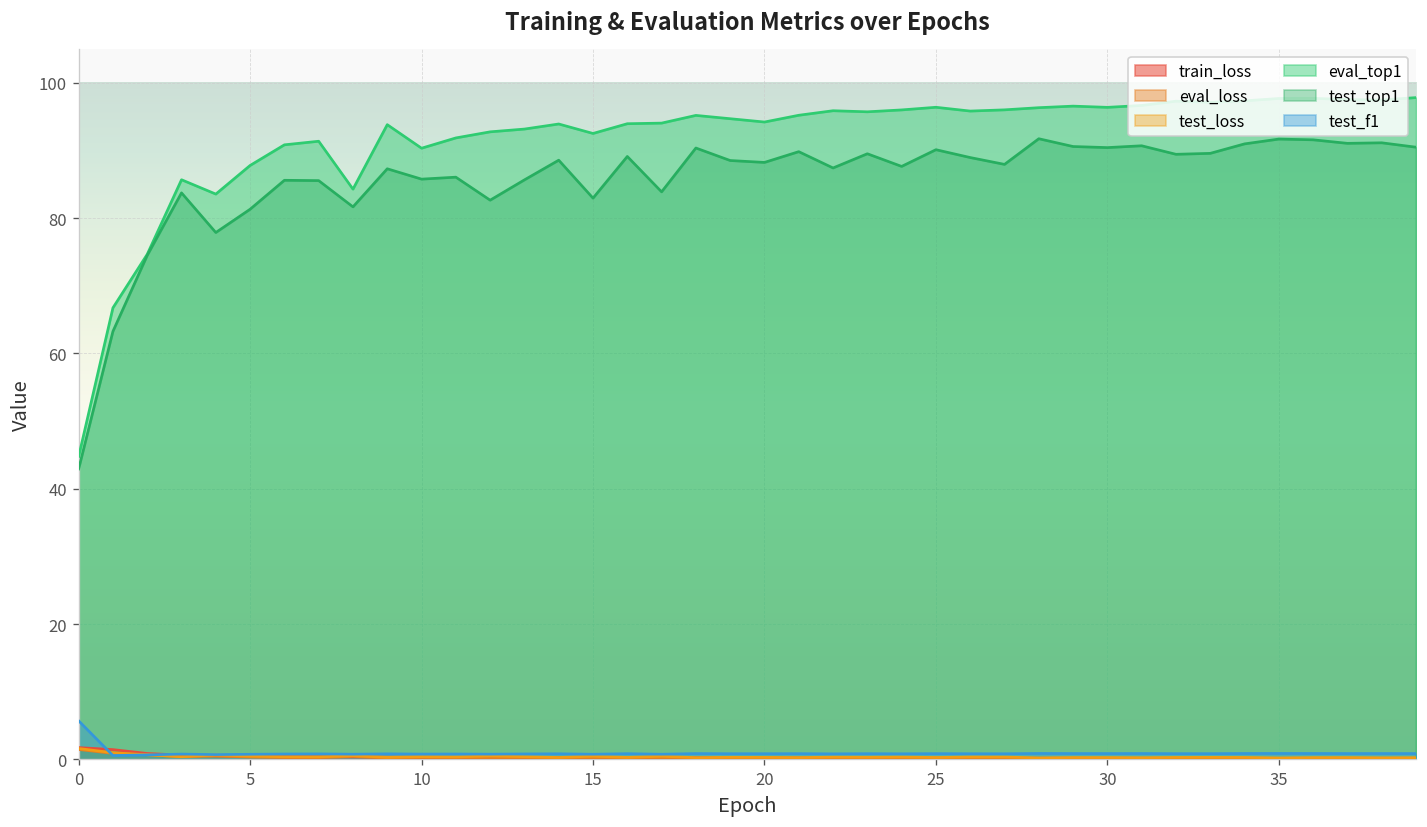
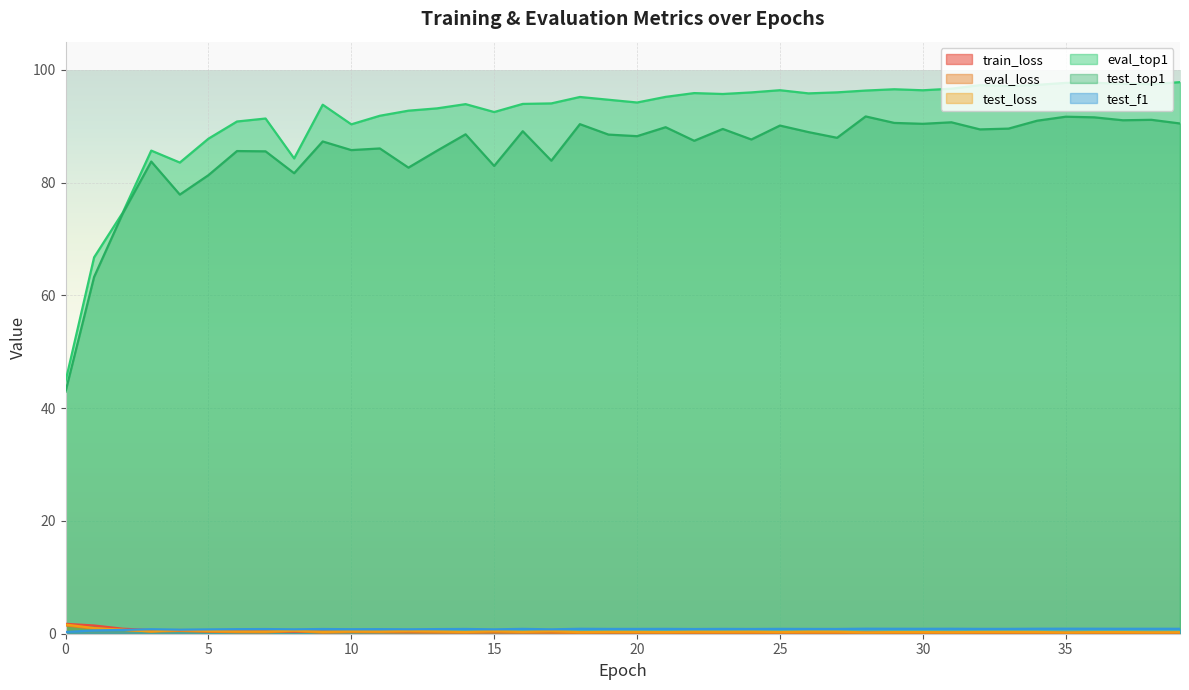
  {
    "test_f1": {
-     "0": 6,
+     "0": 0,
      "20": 1,
      "25": 1,
      "30": 1,
      "35": 1
    }
  }
